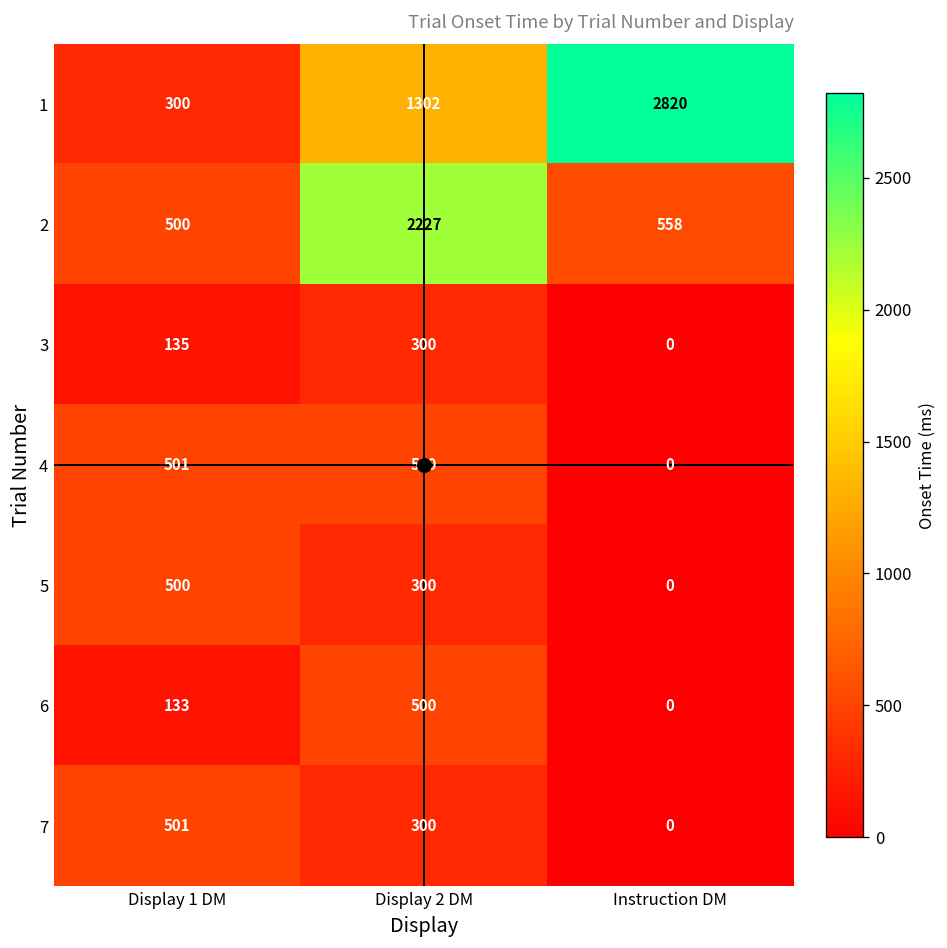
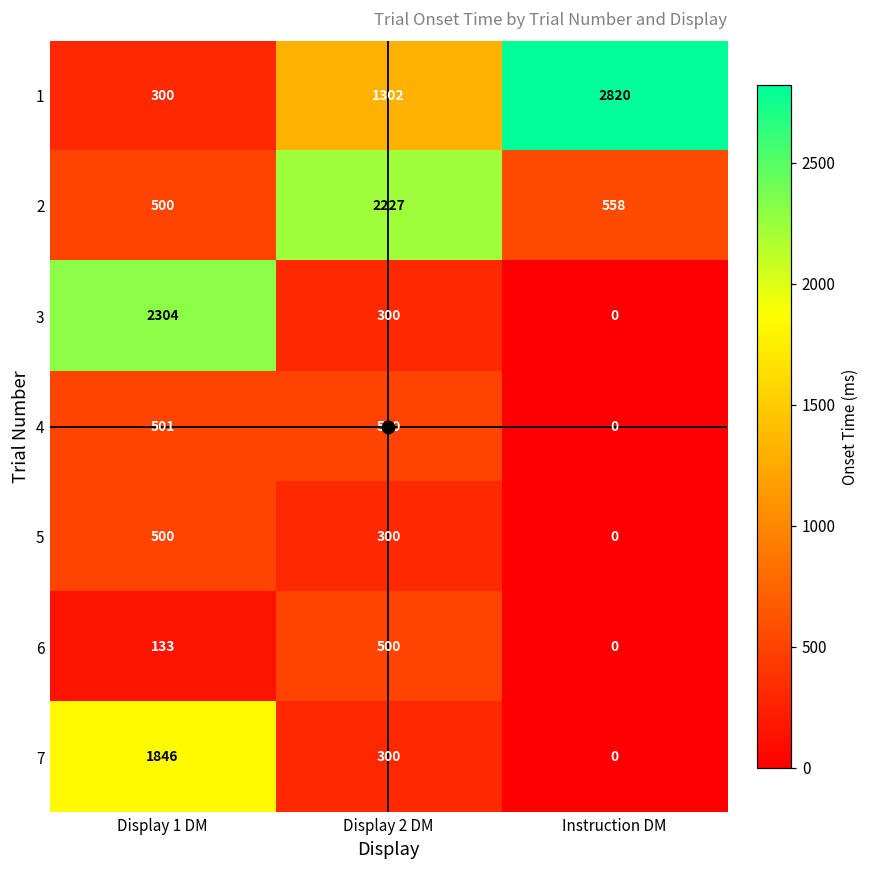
  {
    "1": {
      "Display 1 DM": 300,
      "Display 2 DM": 1302,
      "Instruction DM": 2820
    },
    "2": {
      "Display 1 DM": 500,
      "Display 2 DM": 2227,
      "Instruction DM": 558
    },
    "3": {
-     "Display 1 DM": 135,
+     "Display 1 DM": 2304,
      "Display 2 DM": 300,
      "Instruction DM": 0
    },
    "4": {
      "Display 1 DM": 501,
      "Instruction DM": 0
    },
    "5": {
      "Display 1 DM": 500,
      "Display 2 DM": 300,
      "Instruction DM": 0
    },
    "6": {
      "Display 1 DM": 133,
      "Display 2 DM": 500,
      "Instruction DM": 0
    },
    "7": {
-     "Display 1 DM": 501,
+     "Display 1 DM": 1846,
      "Display 2 DM": 300,
      "Instruction DM": 0
    }
  }
